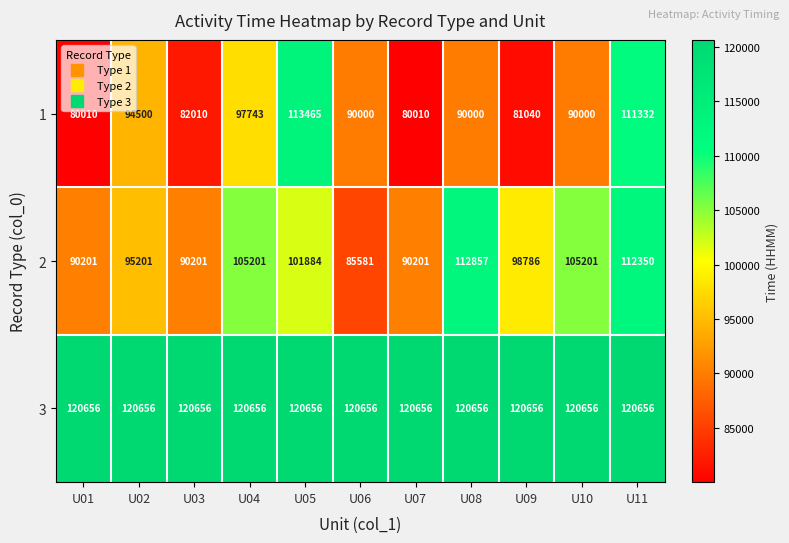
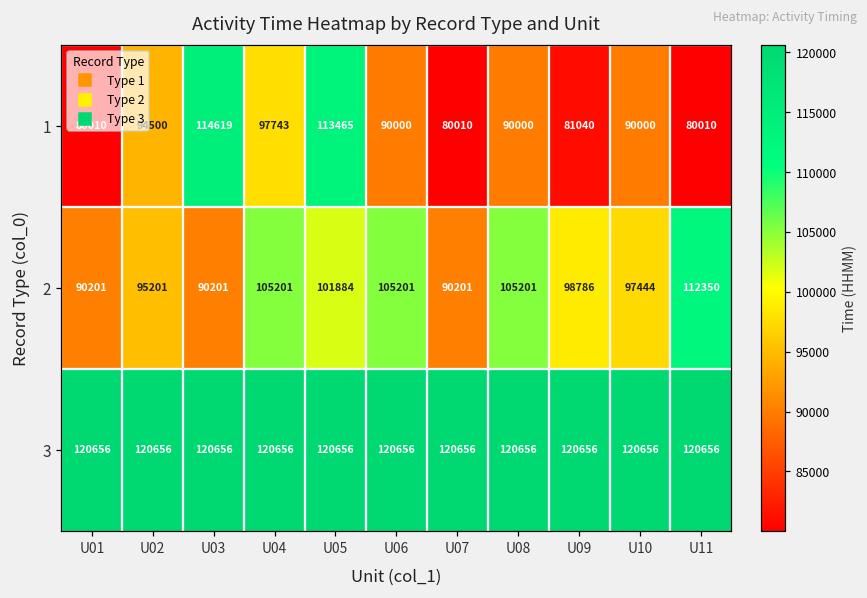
  {
    "1": {
-     "U03": 82010,
+     "U03": 114619,
      "U04": 97743,
      "U05": 113465,
      "U06": 90000,
      "U07": 80010,
      "U08": 90000,
      "U09": 81040,
      "U10": 90000,
-     "U11": 111332
+     "U11": 80010
    },
    "2": {
      "U01": 90201,
      "U02": 95201,
      "U03": 90201,
      "U04": 105201,
      "U05": 101884,
-     "U06": 85581,
+     "U06": 105201,
      "U07": 90201,
-     "U08": 112857,
+     "U08": 105201,
      "U09": 98786,
-     "U10": 105201,
+     "U10": 97444,
      "U11": 112350
    },
    "3": {
      "U01": 120656,
      "U02": 120656,
      "U03": 120656,
      "U04": 120656,
      "U05": 120656,
      "U06": 120656,
      "U07": 120656,
      "U08": 120656,
      "U09": 120656,
      "U10": 120656,
      "U11": 120656
    }
  }
